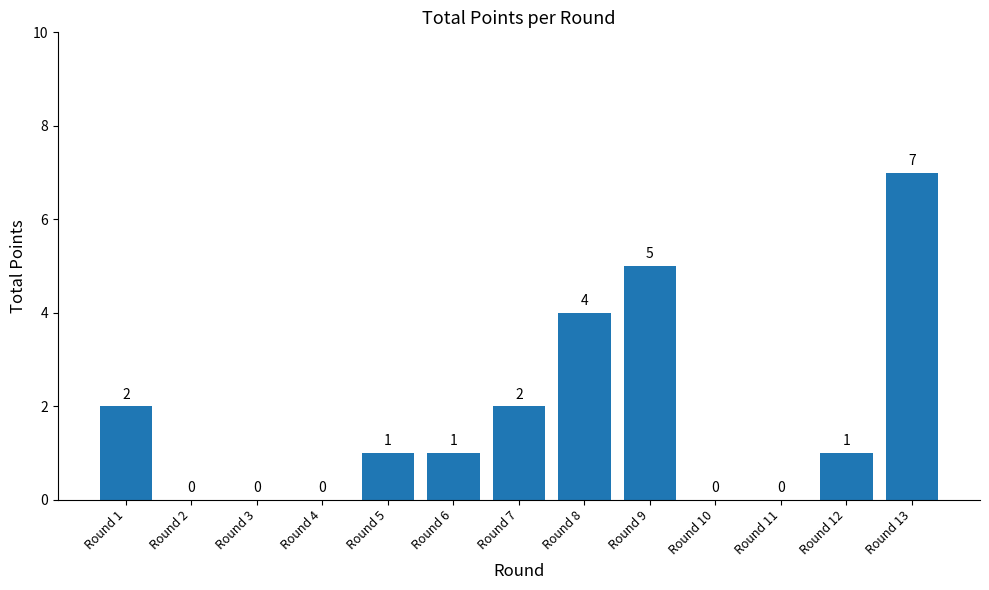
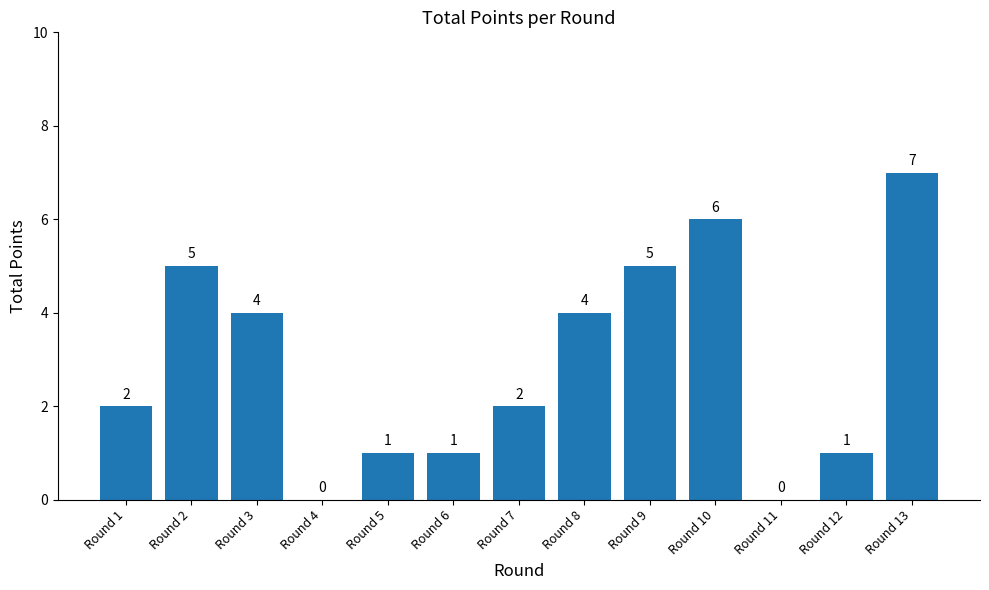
  {
    "Round 1": 2,
-   "Round 2": 0,
-   "Round 3": 0,
+   "Round 2": 5,
+   "Round 3": 4,
    "Round 4": 0,
    "Round 5": 1,
    "Round 6": 1,
    "Round 7": 2,
    "Round 8": 4,
    "Round 9": 5,
-   "Round 10": 0,
+   "Round 10": 6,
    "Round 11": 0,
    "Round 12": 1,
    "Round 13": 7
  }
